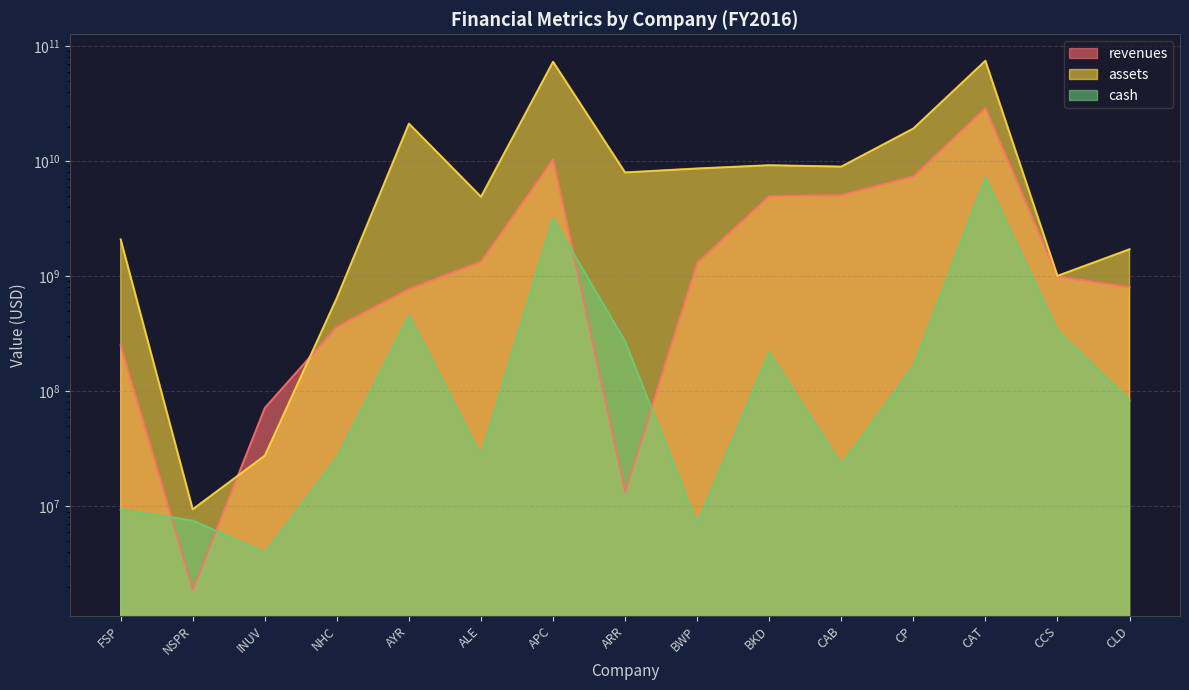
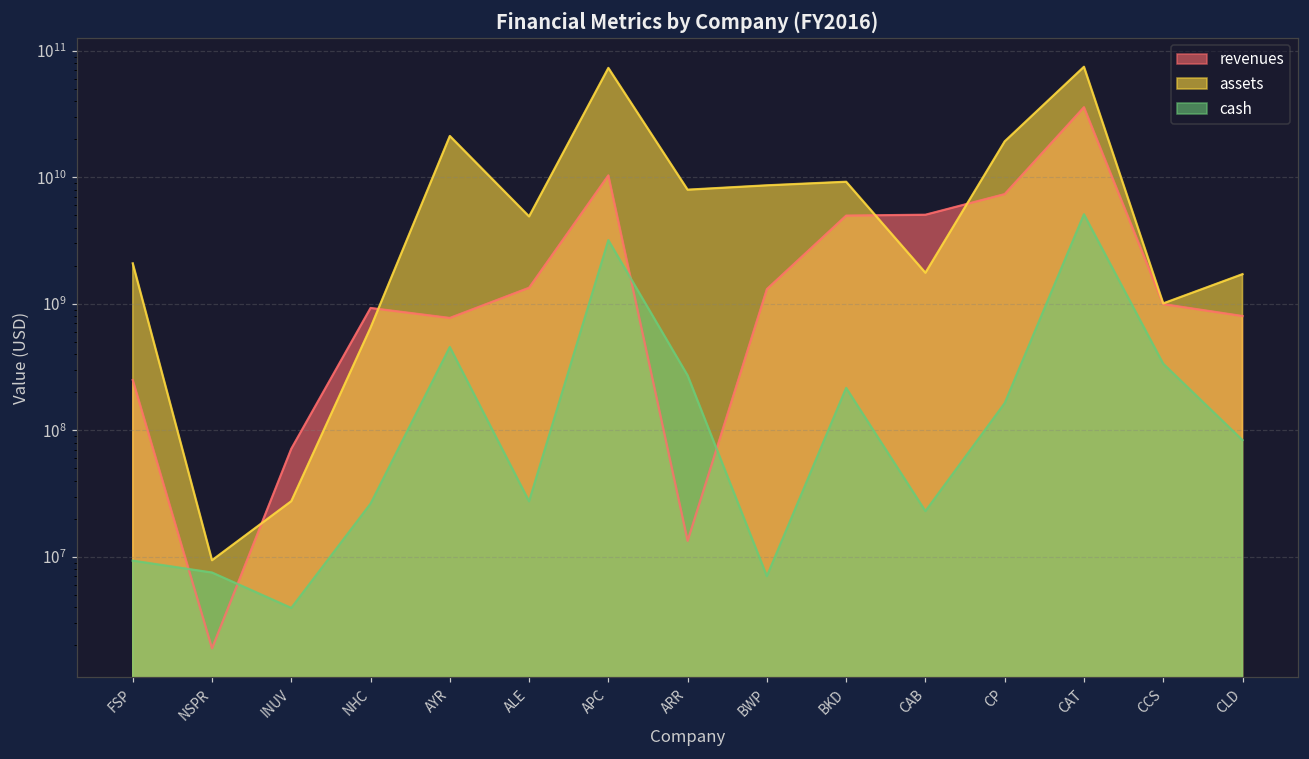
  {
    "revenues": {
      "FSP": 250000000,
      "NSPR": 1900000,
      "INUV": 70000000,
-     "NHC": 360000000,
+     "NHC": 900000000,
      "AYR": 800000000,
      "ALE": 1300000000,
      "APC": 10000000000,
      "ARR": 13000000,
      "BWP": 1300000000,
      "BKD": 5000000000,
      "CAB": 5000000000,
      "CP": 7000000000,
-     "CAT": 29000000000,
+     "CAT": 36000000000,
      "CLD": 800000000
    },
    "assets": {
      "FSP": 2100000000,
      "NSPR": 9000000,
      "INUV": 28000000,
      "NHC": 600000000,
      "AYR": 21000000000,
      "ALE": 4900000000,
      "APC": 70000000000,
      "ARR": 8000000000,
      "BWP": 9000000000,
      "BKD": 9000000000,
-     "CAB": 9000000000,
+     "CAB": 1800000000,
      "CP": 19000000000,
      "CAT": 70000000000,
      "CLD": 1700000000
    },
    "cash": {
      "FSP": 9000000,
      "NSPR": 8000000,
      "INUV": 3900000,
      "NHC": 26000000,
      "AYR": 460000000,
      "ALE": 28000000,
      "APC": 3200000000,
      "ARR": 270000000,
      "BWP": 7000000,
      "BKD": 220000000,
      "CAB": 23000000,
      "CP": 160000000,
-     "CAT": 7000000000,
+     "CAT": 5000000000,
      "CCS": 340000000,
      "CLD": 80000000
    }
  }
